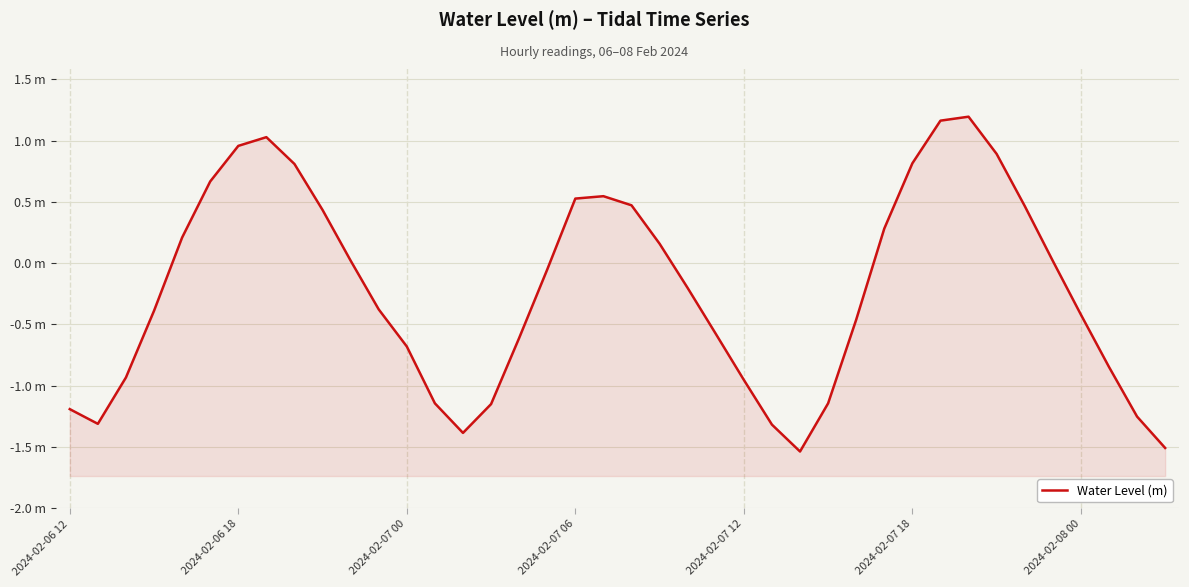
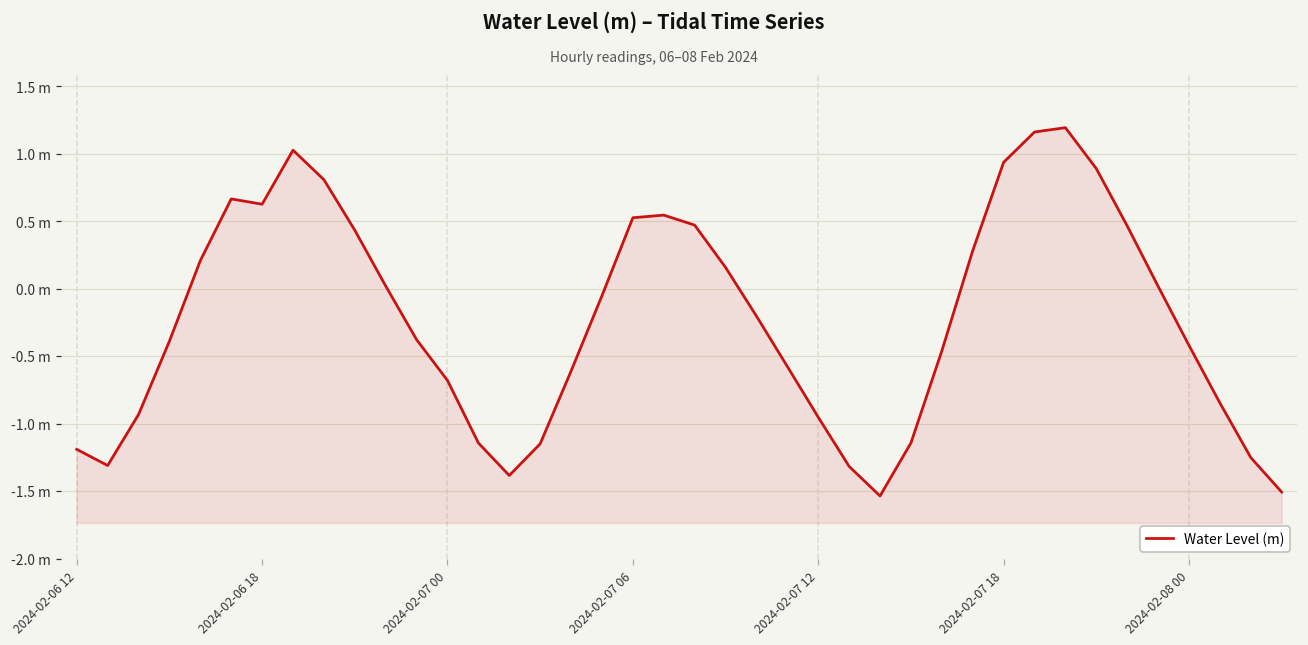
  {
    "2024-02-06 12": "-1.19 m",
-   "2024-02-06 18": "0.96 m",
+   "2024-02-06 18": "0.63 m",
    "2024-02-07 00": "-0.68 m",
    "2024-02-07 06": "0.53 m",
    "2024-02-07 12": "-0.95 m",
-   "2024-02-07 18": "0.81 m",
+   "2024-02-07 18": "0.94 m",
    "2024-02-08 00": "-0.42 m"
  }
